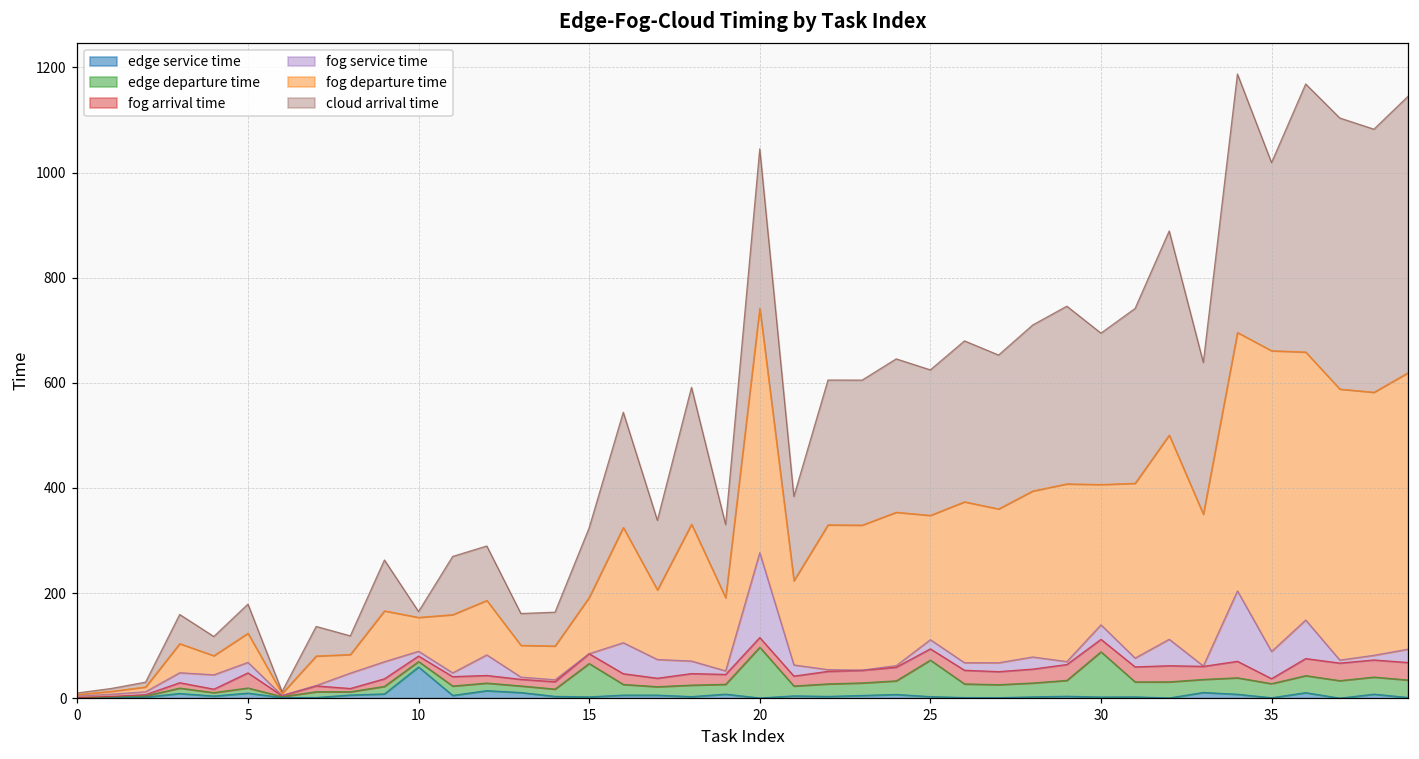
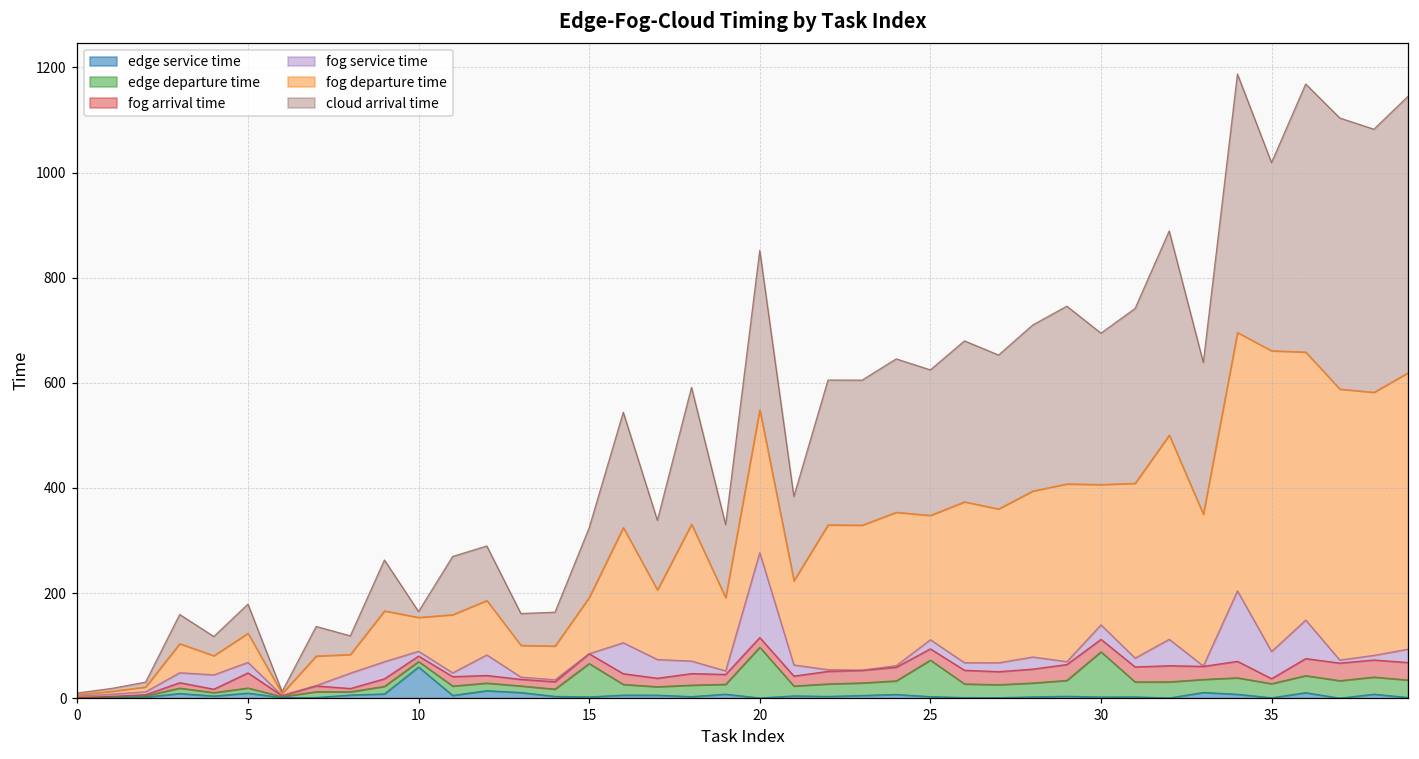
  {
    "edge service time": {
      "5": 10,
      "10": 60,
      "15": 0,
      "20": 0,
      "25": 0,
      "30": 0,
      "35": 0
    },
    "edge departure time": {
      "5": 10,
      "10": 10,
      "15": 60,
      "20": 100,
      "25": 70,
      "30": 90,
      "35": 30
    },
    "fog arrival time": {
      "5": 30,
      "10": 10,
      "20": 20,
      "25": 20,
      "30": 20,
      "35": 10
    },
    "fog departure time": {
      "5": 60,
      "10": 60,
      "15": 110,
-     "20": 470,
+     "20": 270,
      "25": 240,
      "30": 270,
      "35": 570
    }
  }
